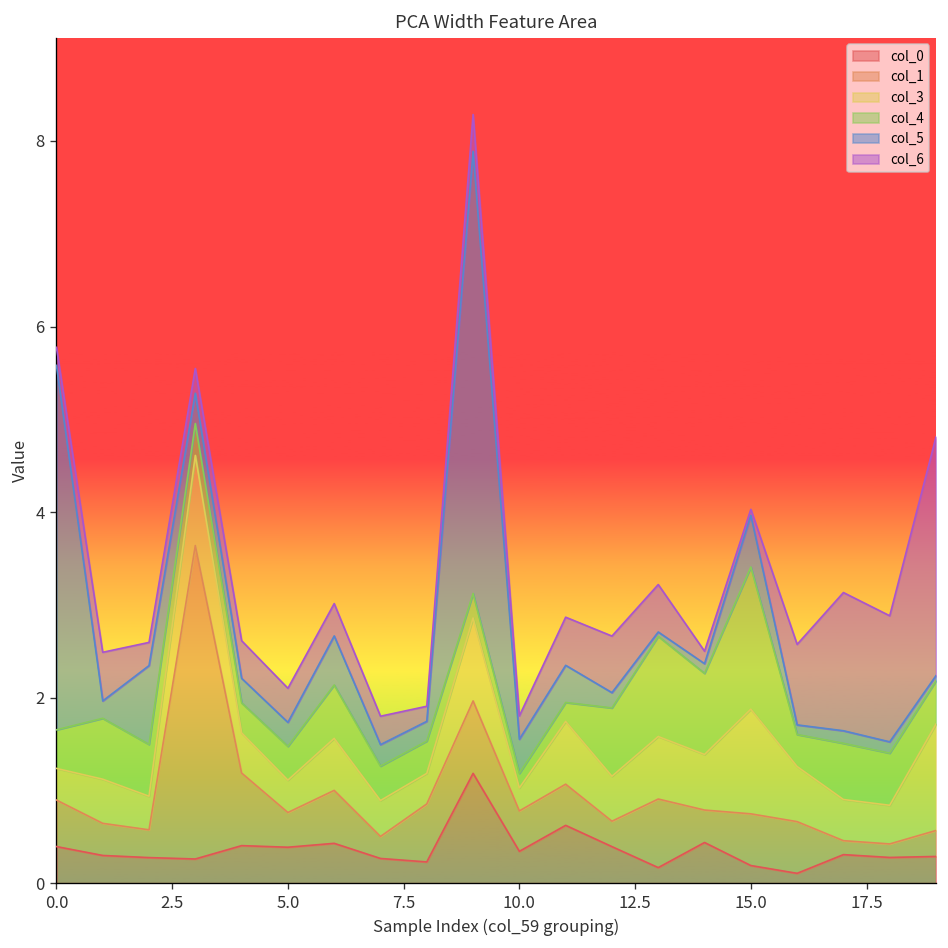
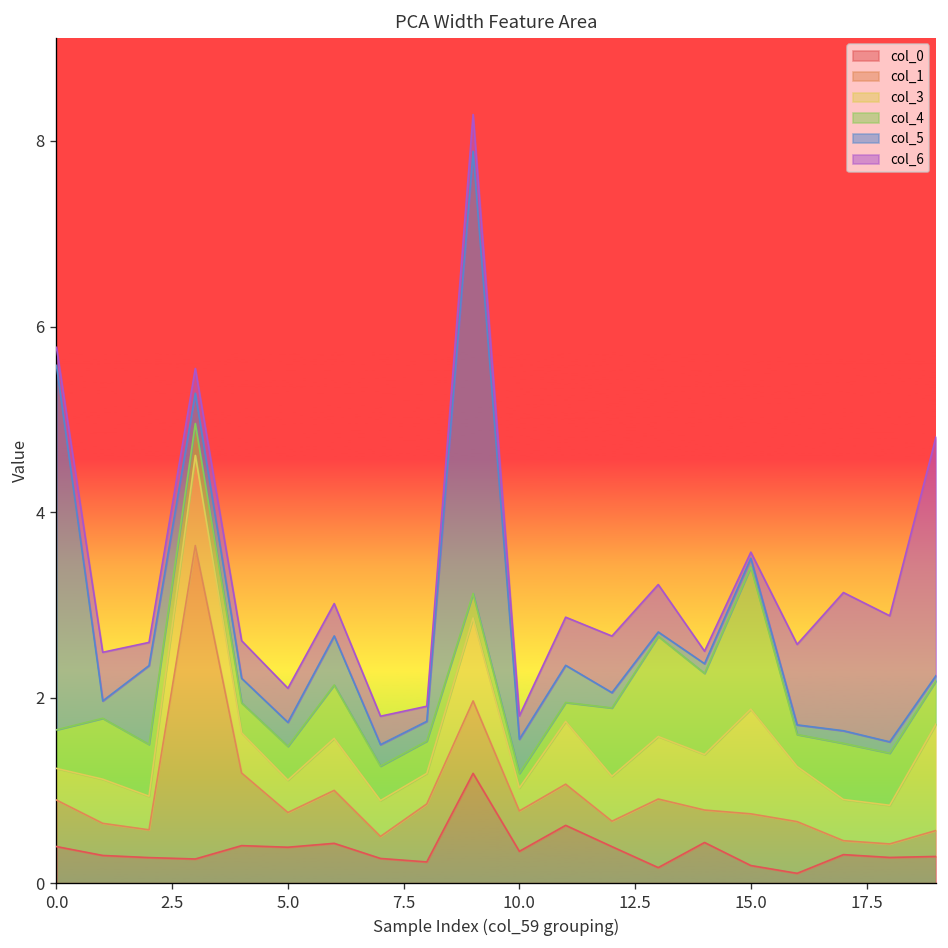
  {
    "col_4": {
      "0.0": 0.4,
      "5.0": 0.4,
      "10.0": 0.2,
      "15.0": 1.5
    },
    "col_5": {
      "0.0": 3.9,
      "5.0": 0.3,
      "10.0": 0.4,
-     "15.0": 0.6
+     "15.0": 0.1
    },
    "col_6": {
      "0.0": 0.2,
      "5.0": 0.4,
      "10.0": 0.3,
      "15.0": 0.1
    }
  }
